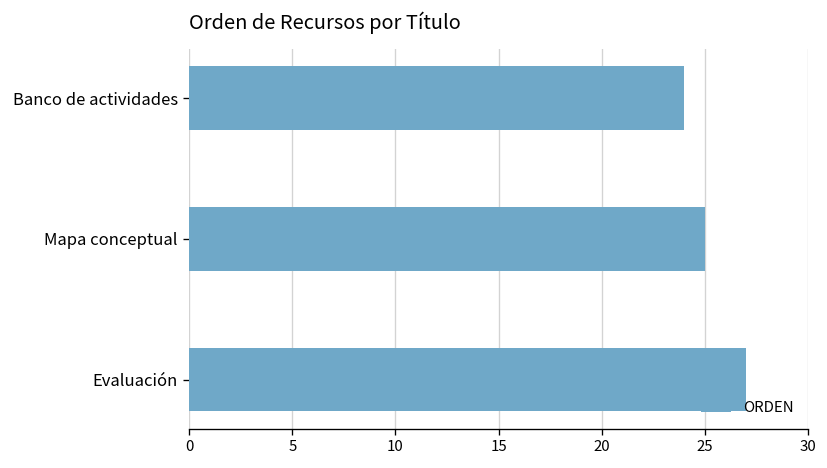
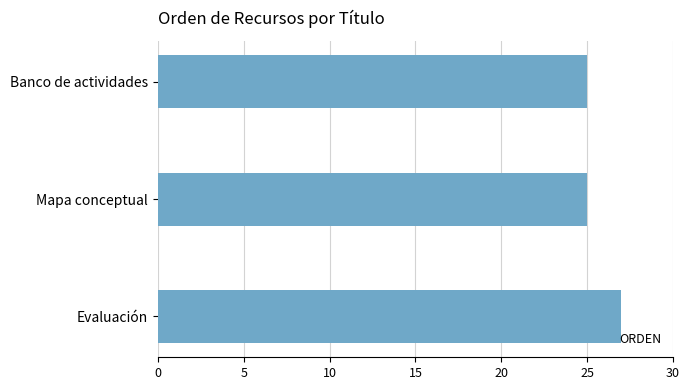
  {
-   "Banco de actividades": 24,
+   "Banco de actividades": 25,
    "Mapa conceptual": 25,
    "Evaluación": 27
  }
